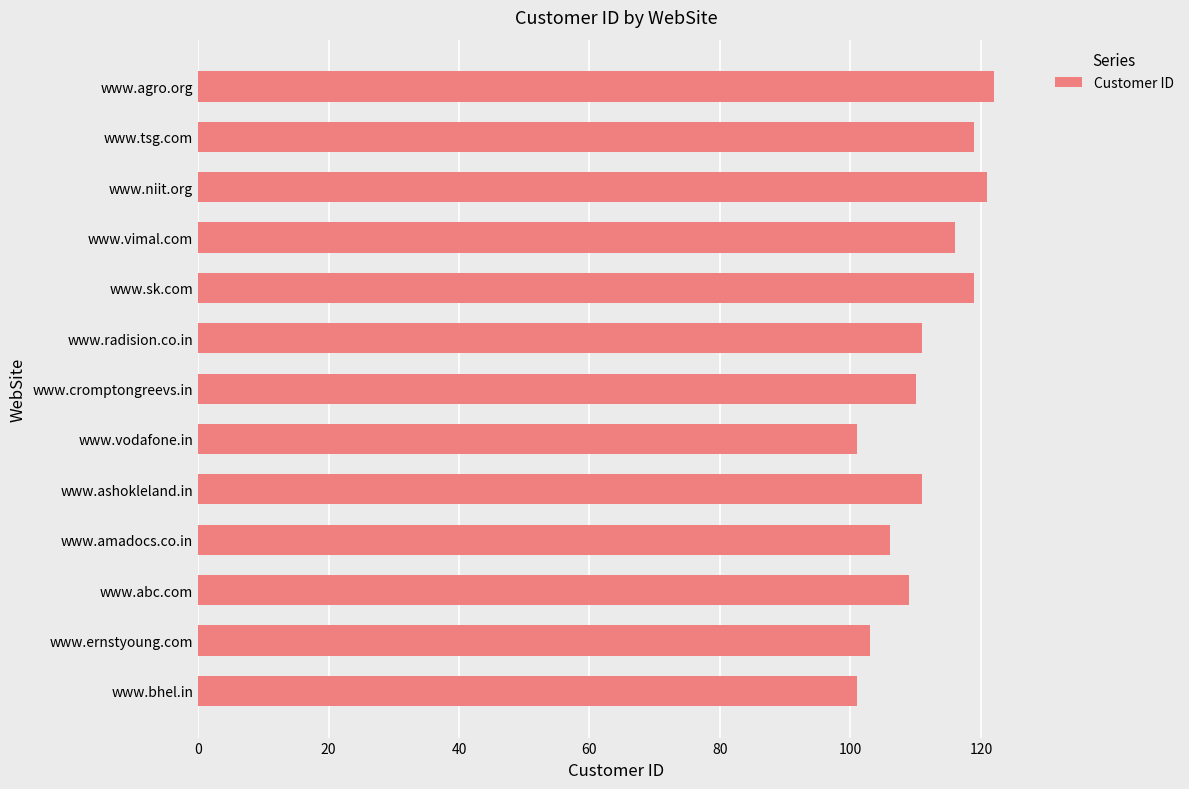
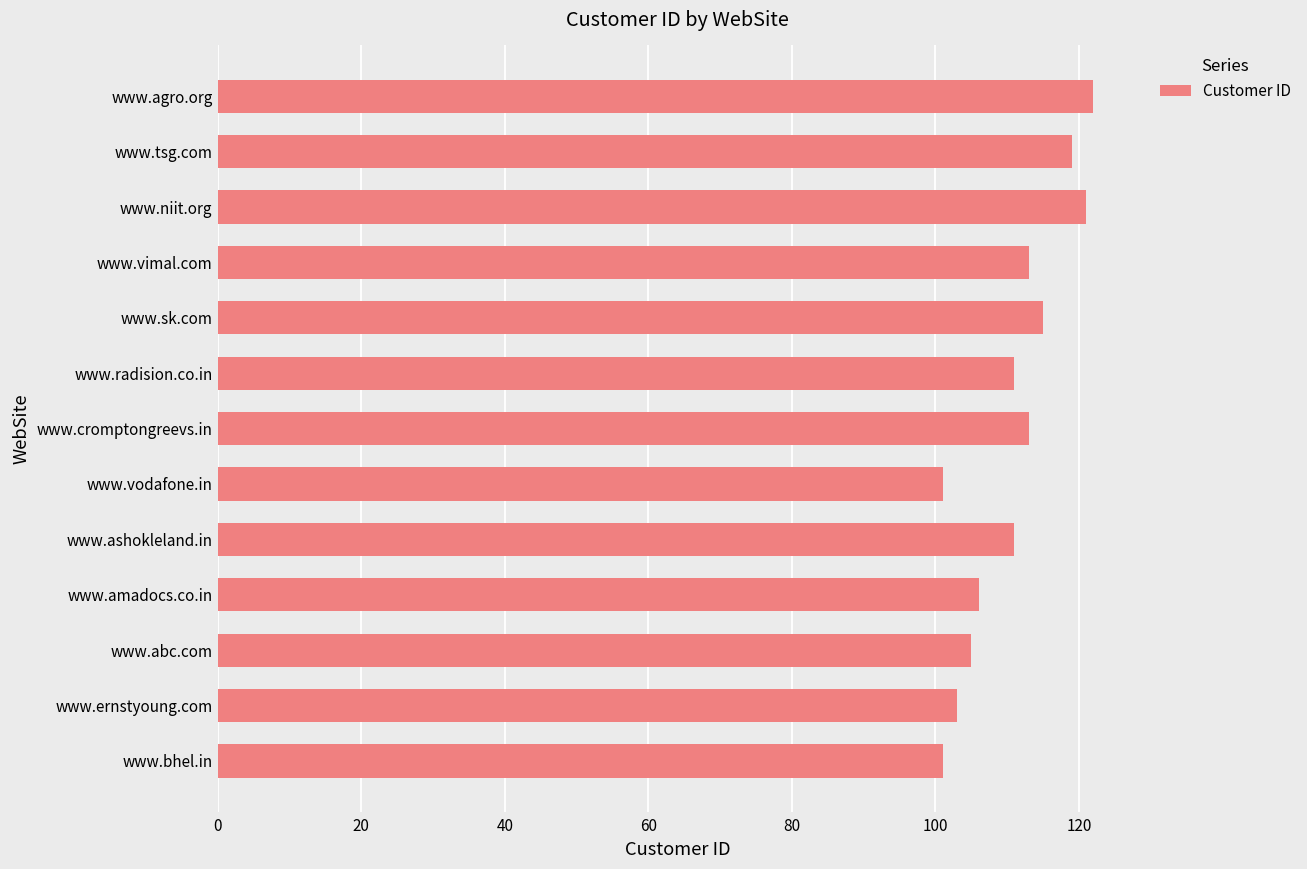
  {
    "www.agro.org": 122,
    "www.tsg.com": 119,
    "www.niit.org": 121,
-   "www.vimal.com": 116,
-   "www.sk.com": 119,
+   "www.vimal.com": 113,
+   "www.sk.com": 115,
    "www.radision.co.in": 111,
-   "www.cromptongreevs.in": 110,
+   "www.cromptongreevs.in": 113,
    "www.vodafone.in": 101,
    "www.ashokleland.in": 111,
    "www.amadocs.co.in": 106,
-   "www.abc.com": 109,
+   "www.abc.com": 105,
    "www.ernstyoung.com": 103,
    "www.bhel.in": 101
  }
